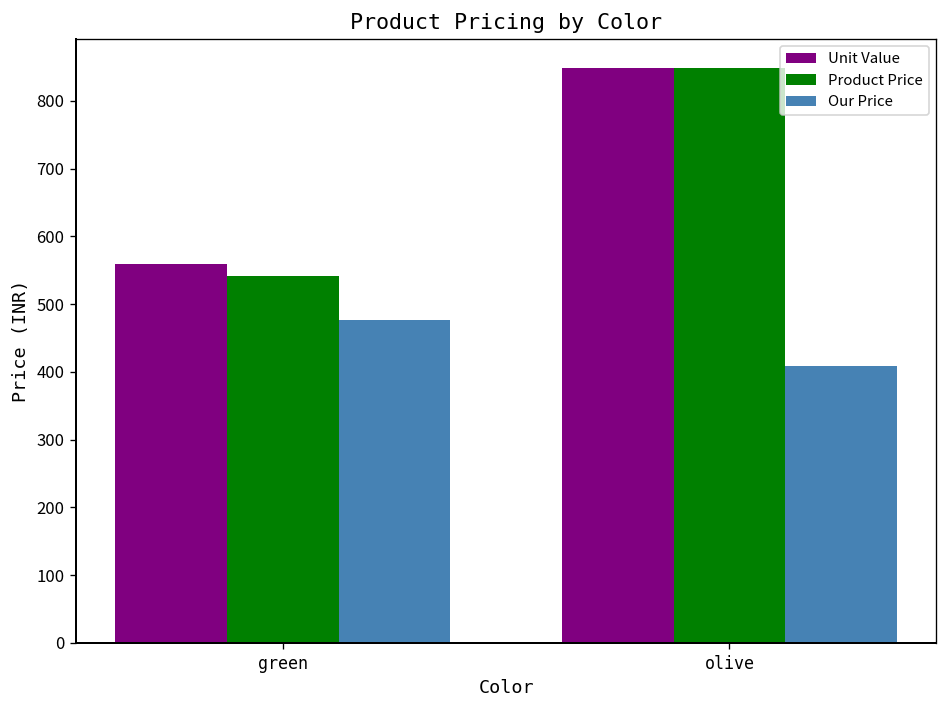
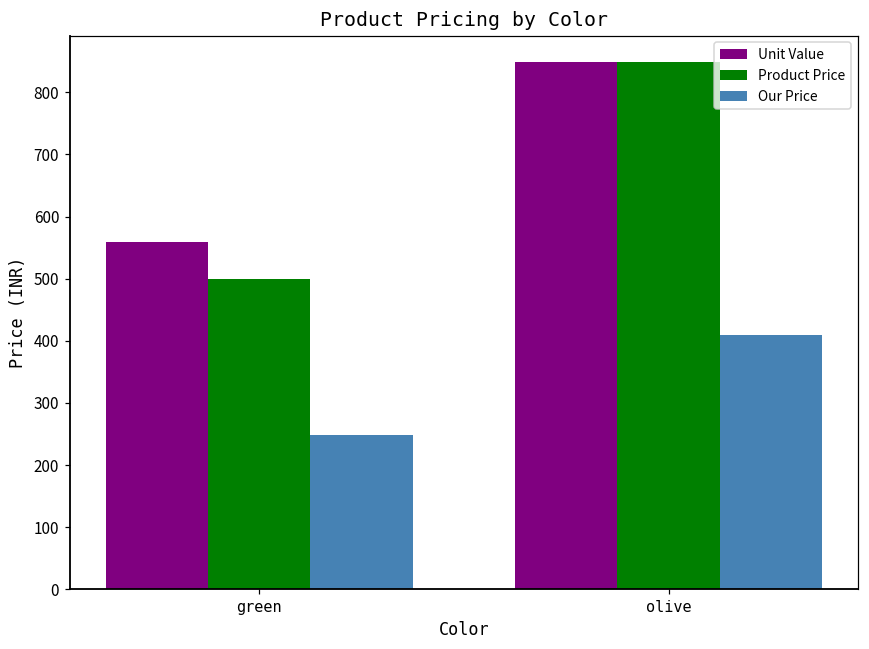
  {
    "Unit Value": {
      "green": 560,
      "olive": 850
    },
    "Product Price": {
-     "green": 540,
+     "green": 500,
      "olive": 850
    },
    "Our Price": {
-     "green": 480,
+     "green": 250,
      "olive": 410
    }
  }
